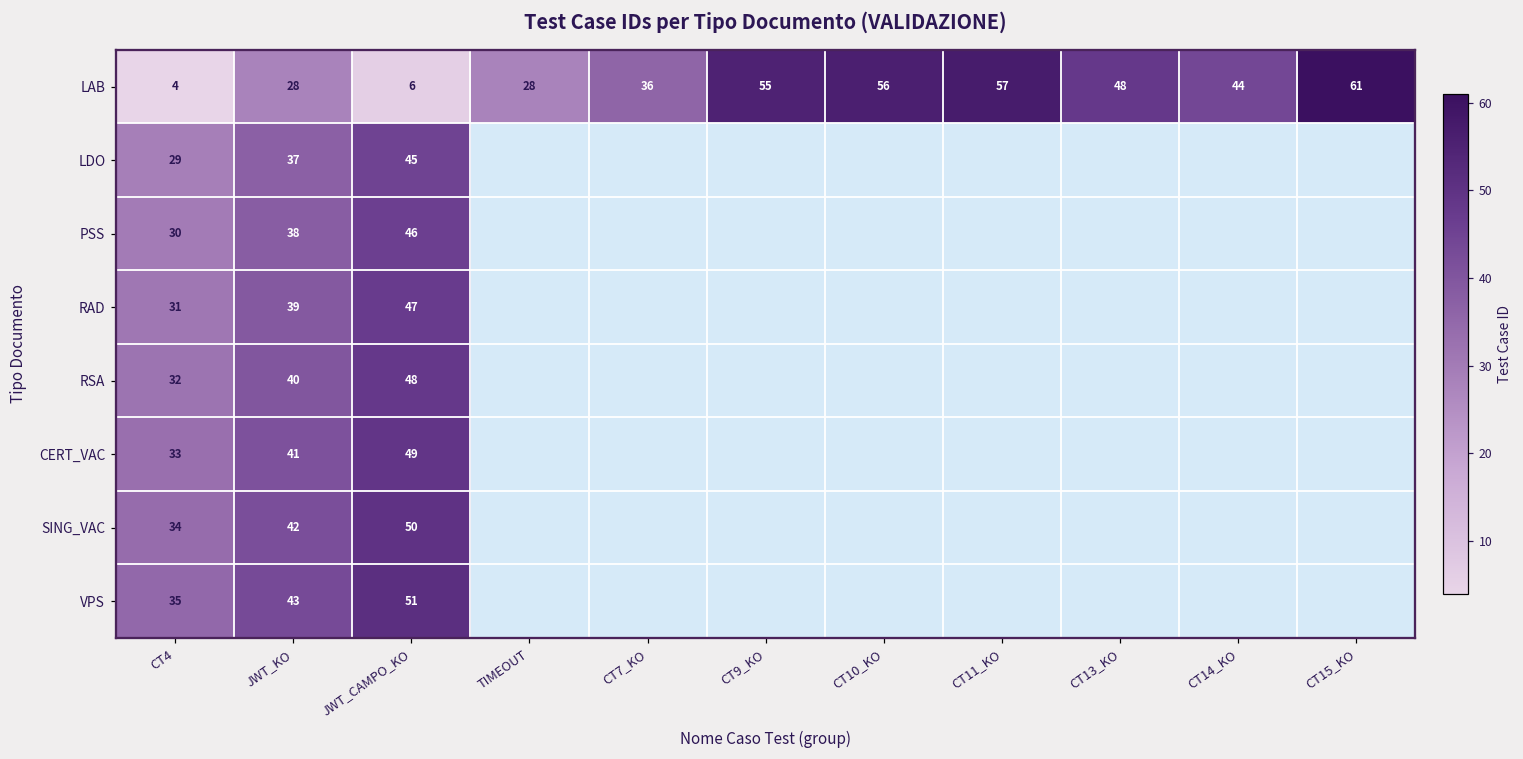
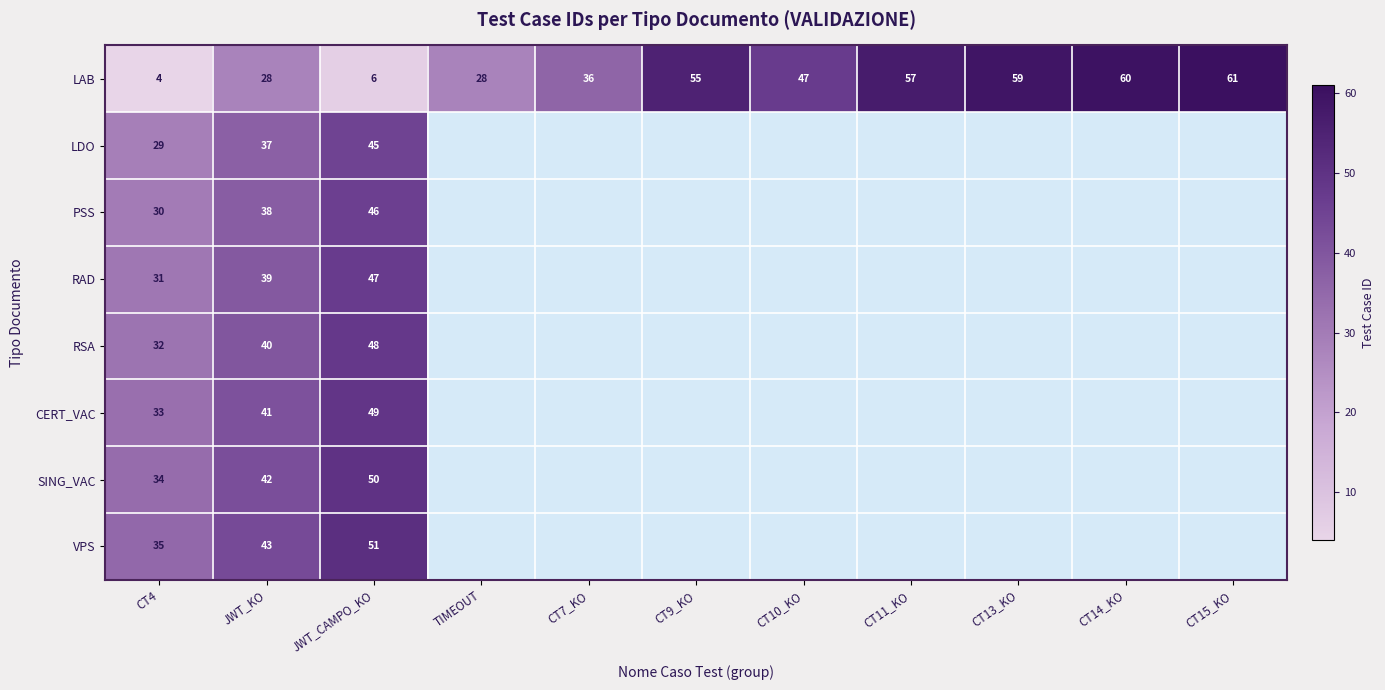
  {
    "LAB": {
      "CT4": 4,
      "JWT_KO": 28,
      "JWT_CAMPO_KO": 6,
      "TIMEOUT": 28,
      "CT7_KO": 36,
      "CT9_KO": 55,
-     "CT10_KO": 56,
+     "CT10_KO": 47,
      "CT11_KO": 57,
-     "CT13_KO": 48,
-     "CT14_KO": 44,
+     "CT13_KO": 59,
+     "CT14_KO": 60,
      "CT15_KO": 61
    },
    "LDO": {
      "CT4": 29,
      "JWT_KO": 37,
      "JWT_CAMPO_KO": 45
    },
    "PSS": {
      "CT4": 30,
      "JWT_KO": 38,
      "JWT_CAMPO_KO": 46
    },
    "RAD": {
      "CT4": 31,
      "JWT_KO": 39,
      "JWT_CAMPO_KO": 47
    },
    "RSA": {
      "CT4": 32,
      "JWT_KO": 40,
      "JWT_CAMPO_KO": 48
    },
    "CERT_VAC": {
      "CT4": 33,
      "JWT_KO": 41,
      "JWT_CAMPO_KO": 49
    },
    "SING_VAC": {
      "CT4": 34,
      "JWT_KO": 42,
      "JWT_CAMPO_KO": 50
    },
    "VPS": {
      "CT4": 35,
      "JWT_KO": 43,
      "JWT_CAMPO_KO": 51
    }
  }
